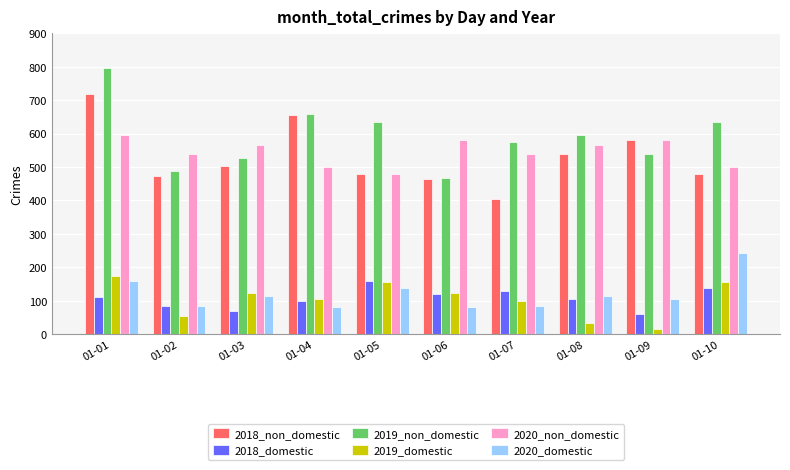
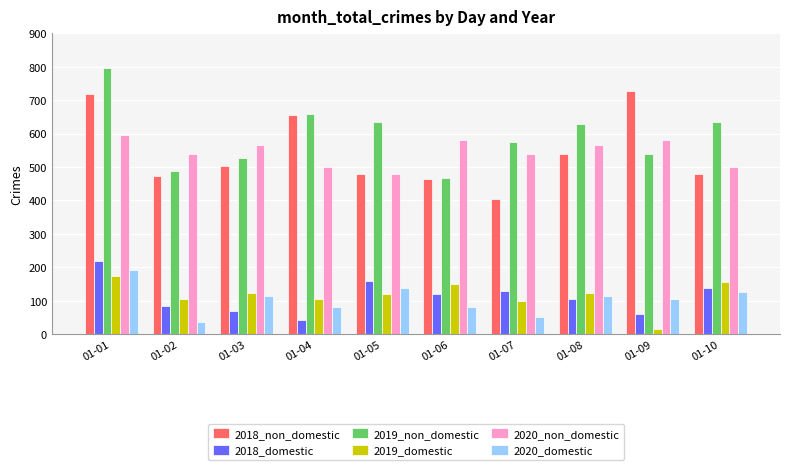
  {
    "2018_non_domestic": {
      "01-01": 720,
      "01-02": 470,
      "01-03": 500,
      "01-04": 660,
      "01-05": 480,
      "01-06": 470,
      "01-07": 400,
      "01-08": 540,
-     "01-09": 580,
+     "01-09": 730,
      "01-10": 480
    },
    "2018_domestic": {
-     "01-01": 110,
+     "01-01": 220,
      "01-02": 90,
      "01-03": 70,
-     "01-04": 100,
+     "01-04": 40,
      "01-05": 160,
      "01-06": 120,
      "01-07": 130,
      "01-08": 110,
      "01-09": 60,
      "01-10": 140
    },
    "2019_non_domestic": {
      "01-01": 800,
      "01-02": 490,
      "01-03": 530,
      "01-04": 660,
      "01-05": 630,
      "01-06": 470,
      "01-07": 580,
-     "01-08": 600,
+     "01-08": 630,
      "01-09": 540,
      "01-10": 630
    },
    "2019_domestic": {
      "01-01": 180,
-     "01-02": 50,
+     "01-02": 110,
      "01-03": 120,
      "01-04": 110,
-     "01-05": 160,
-     "01-06": 120,
+     "01-05": 120,
+     "01-06": 150,
      "01-07": 100,
-     "01-08": 30,
+     "01-08": 120,
      "01-09": 20,
      "01-10": 160
    },
    "2020_non_domestic": {
      "01-01": 600,
      "01-02": 540,
      "01-03": 570,
      "01-04": 500,
      "01-05": 480,
      "01-06": 580,
      "01-07": 540,
      "01-08": 570,
      "01-09": 580,
      "01-10": 500
    },
    "2020_domestic": {
-     "01-01": 160,
-     "01-02": 90,
+     "01-01": 190,
+     "01-02": 40,
      "01-03": 120,
      "01-04": 80,
      "01-05": 140,
      "01-06": 80,
-     "01-07": 90,
+     "01-07": 50,
      "01-08": 120,
      "01-09": 110,
-     "01-10": 240
+     "01-10": 130
    }
  }
